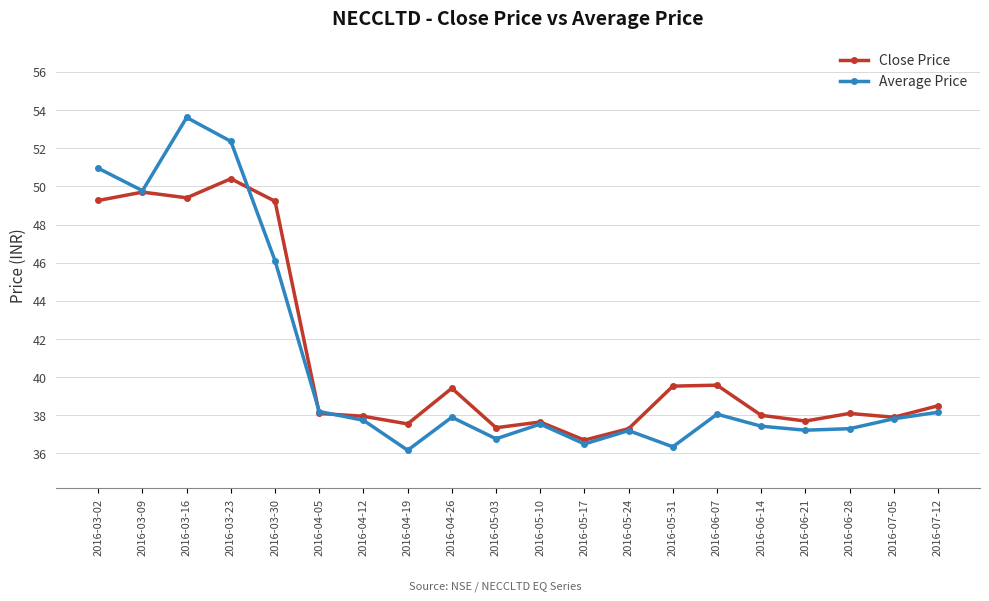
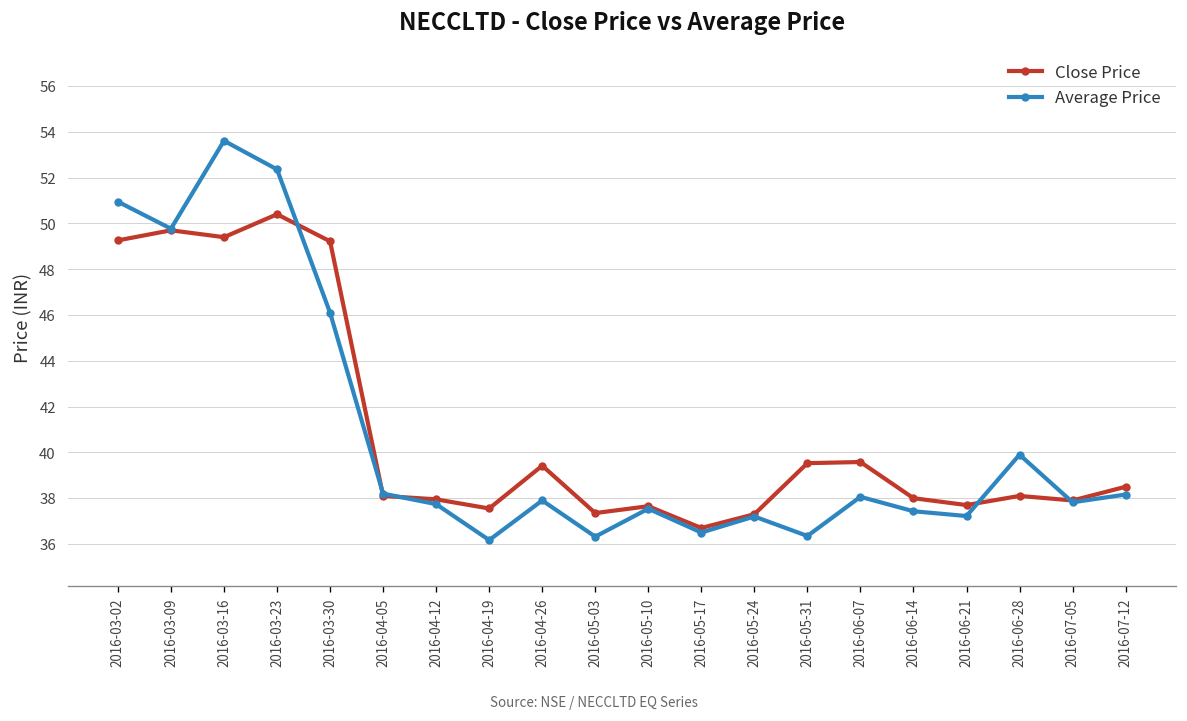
  {
    "Close Price": {
      "2016-03-02": 49.3,
      "2016-03-16": 49.4,
      "2016-03-23": 50.4,
      "2016-03-30": 49.2,
      "2016-04-12": 38.0,
      "2016-04-19": 37.6,
      "2016-04-26": 39.4,
      "2016-05-03": 37.4,
      "2016-05-17": 36.7,
      "2016-05-31": 39.5,
      "2016-06-07": 39.6,
      "2016-06-14": 38.0,
      "2016-06-21": 37.7,
      "2016-06-28": 38.1,
      "2016-07-12": 38.5
    },
    "Average Price": {
      "2016-03-02": 51.0,
      "2016-03-16": 53.6,
      "2016-03-23": 52.4,
      "2016-03-30": 46.1,
      "2016-04-12": 37.7,
      "2016-04-19": 36.2,
      "2016-04-26": 37.9,
-     "2016-05-03": 36.8,
+     "2016-05-03": 36.3,
      "2016-05-17": 36.5,
      "2016-05-31": 36.4,
      "2016-06-07": 38.1,
      "2016-06-14": 37.4,
      "2016-06-21": 37.2,
-     "2016-06-28": 37.3,
+     "2016-06-28": 39.9,
      "2016-07-12": 38.2
    }
  }
